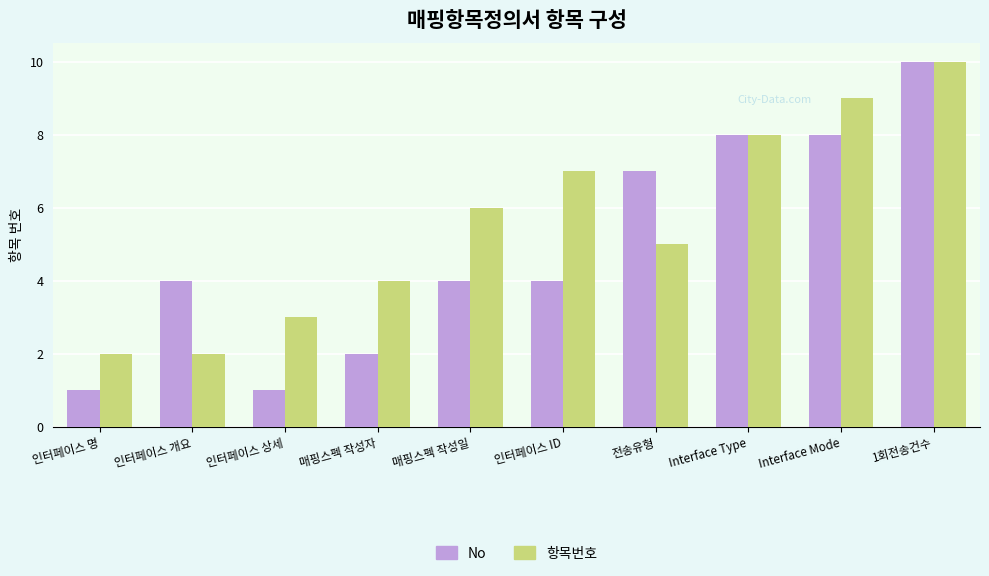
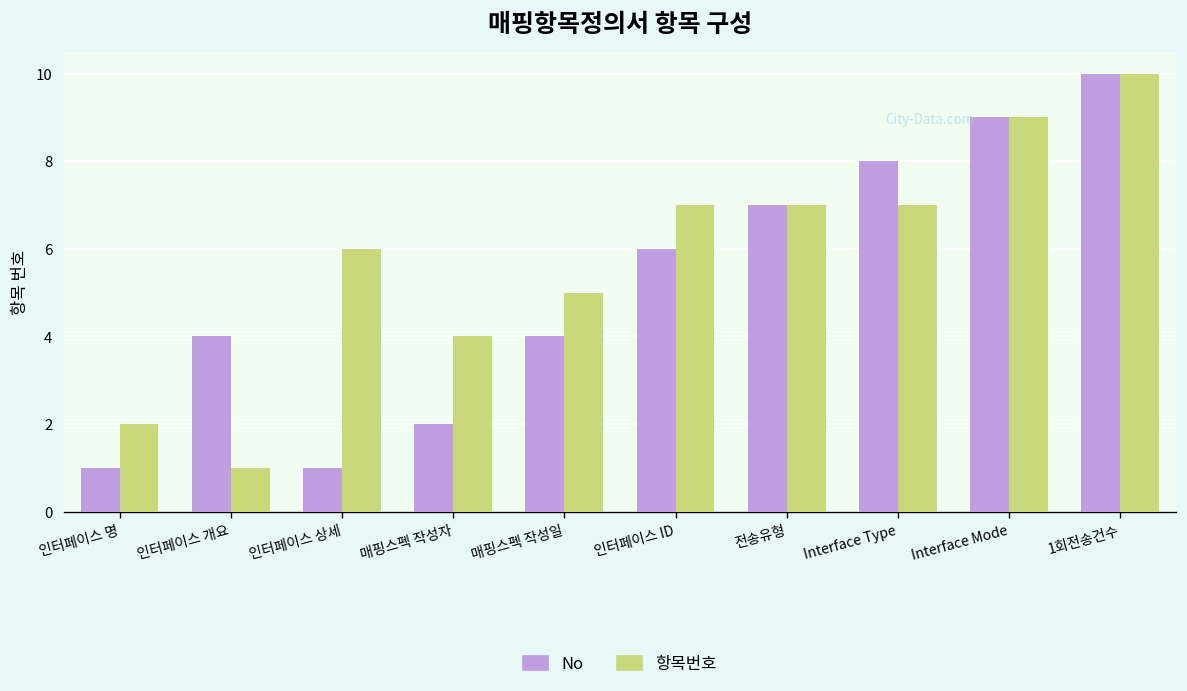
  {
    "No": {
      "인터페이스 명": 1,
      "인터페이스 개요": 4,
      "인터페이스 상세": 1,
      "매핑스펙 작성자": 2,
      "매핑스펙 작성일": 4,
-     "인터페이스 ID": 4,
+     "인터페이스 ID": 6,
      "전송유형": 7,
      "Interface Type": 8,
-     "Interface Mode": 8,
+     "Interface Mode": 9,
      "1회전송건수": 10
    },
    "항목번호": {
      "인터페이스 명": 2,
-     "인터페이스 개요": 2,
-     "인터페이스 상세": 3,
+     "인터페이스 개요": 1,
+     "인터페이스 상세": 6,
      "매핑스펙 작성자": 4,
-     "매핑스펙 작성일": 6,
+     "매핑스펙 작성일": 5,
      "인터페이스 ID": 7,
-     "전송유형": 5,
-     "Interface Type": 8,
+     "전송유형": 7,
+     "Interface Type": 7,
      "Interface Mode": 9,
      "1회전송건수": 10
    }
  }
